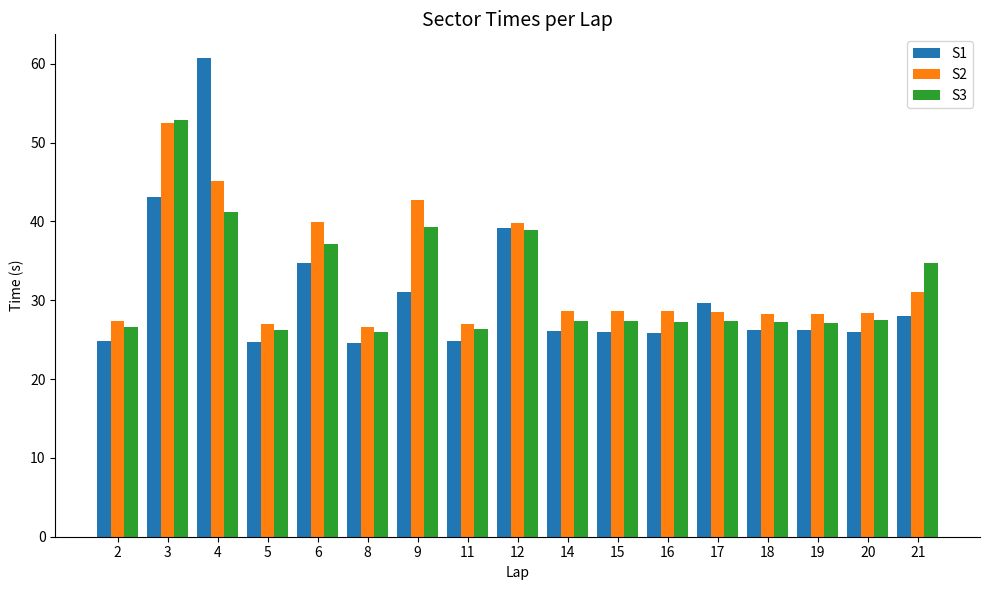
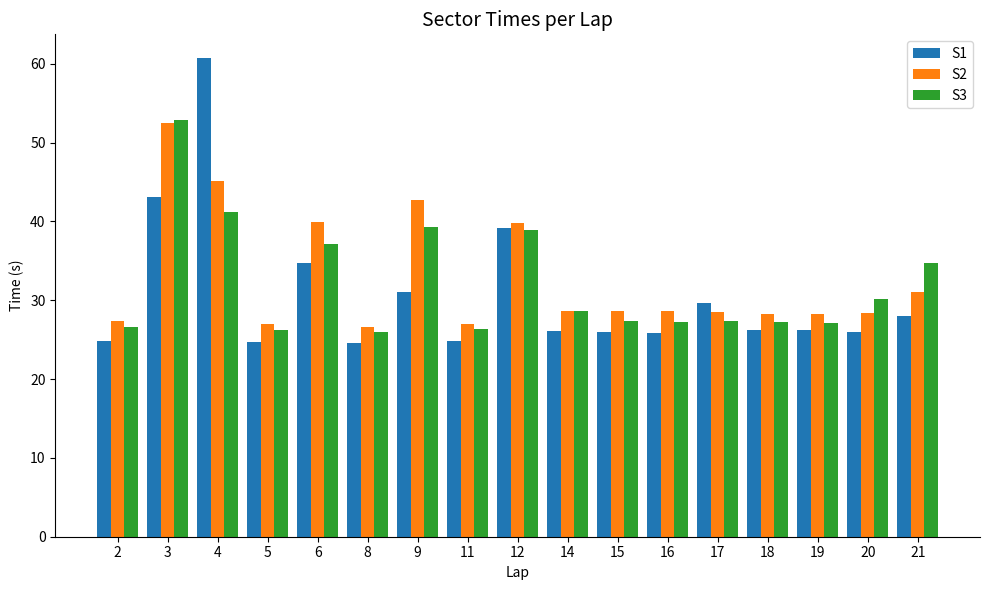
  {
    "S1": {
      "2": 25,
      "3": 43,
      "4": 61,
      "5": 25,
      "6": 35,
      "8": 25,
      "9": 31,
      "11": 25,
      "12": 39,
      "14": 26,
      "15": 26,
      "16": 26,
      "17": 30,
      "18": 26,
      "19": 26,
      "20": 26,
      "21": 28
    },
    "S2": {
      "2": 27,
      "3": 52,
      "4": 45,
      "5": 27,
      "6": 40,
      "8": 27,
      "9": 43,
      "11": 27,
      "12": 40,
      "14": 29,
      "15": 29,
      "16": 29,
      "17": 29,
      "18": 28,
      "19": 28,
      "20": 28,
      "21": 31
    },
    "S3": {
      "2": 27,
      "3": 53,
      "4": 41,
      "5": 26,
      "6": 37,
      "8": 26,
      "9": 39,
      "11": 26,
      "12": 39,
-     "14": 27,
+     "14": 29,
      "15": 27,
      "16": 27,
      "17": 27,
      "18": 27,
      "19": 27,
-     "20": 27,
+     "20": 30,
      "21": 35
    }
  }
